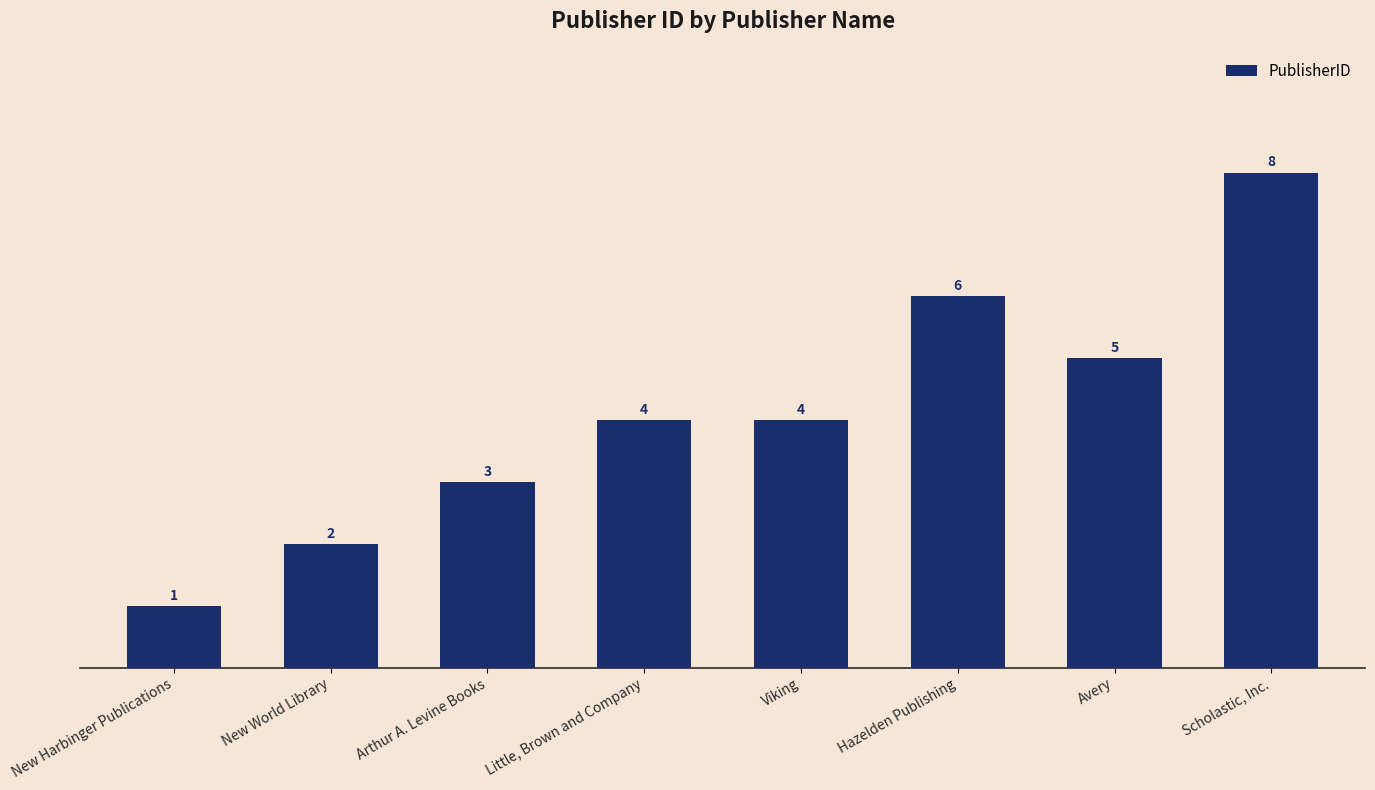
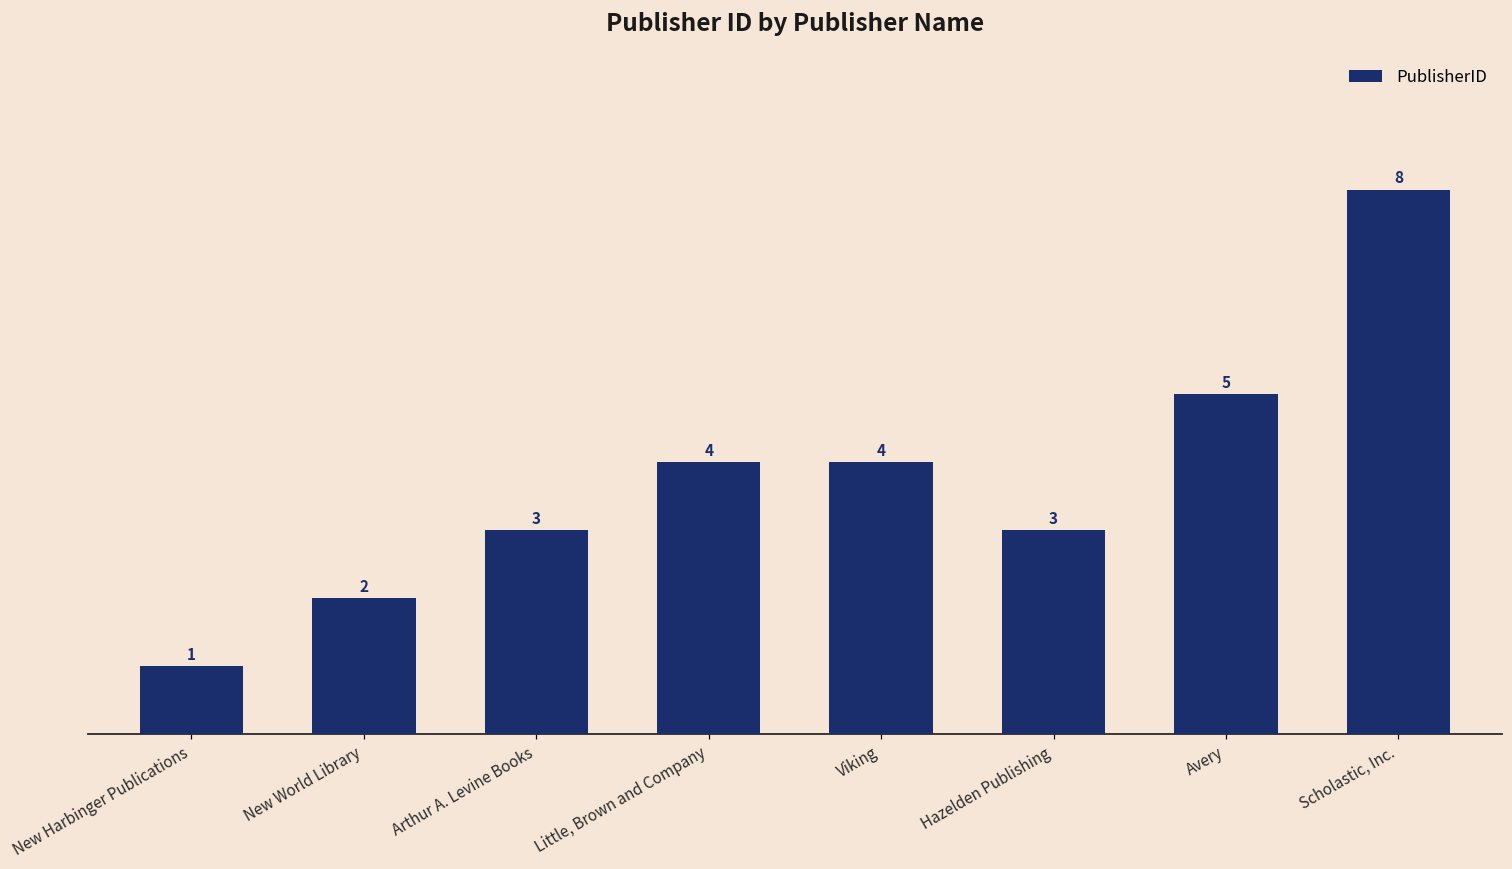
  {
    "New Harbinger Publications": 1,
    "New World Library": 2,
    "Arthur A. Levine Books": 3,
    "Little, Brown and Company": 4,
    "Viking": 4,
-   "Hazelden Publishing": 6,
+   "Hazelden Publishing": 3,
    "Avery": 5,
    "Scholastic, Inc.": 8
  }
